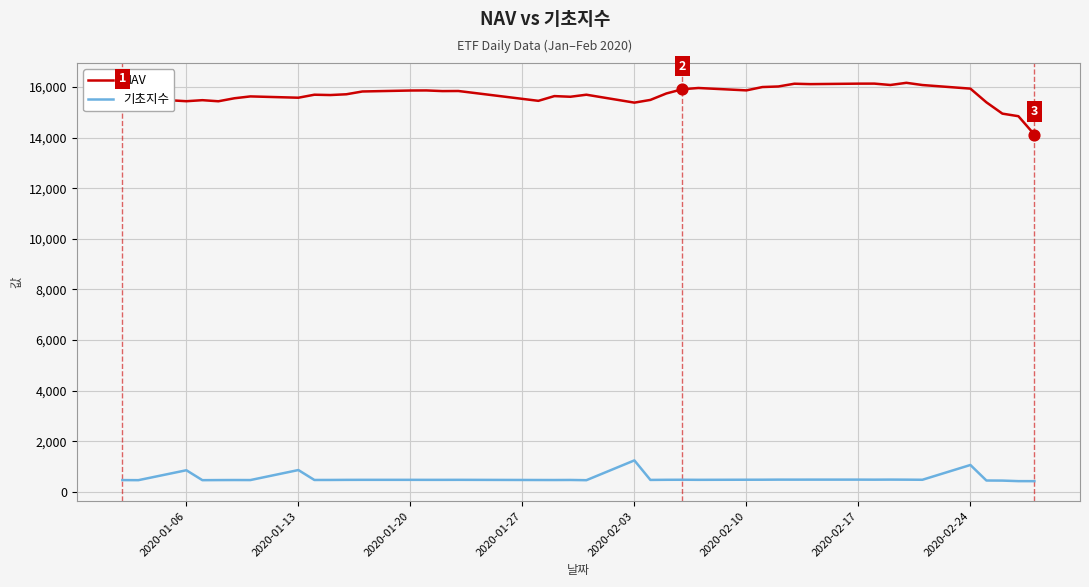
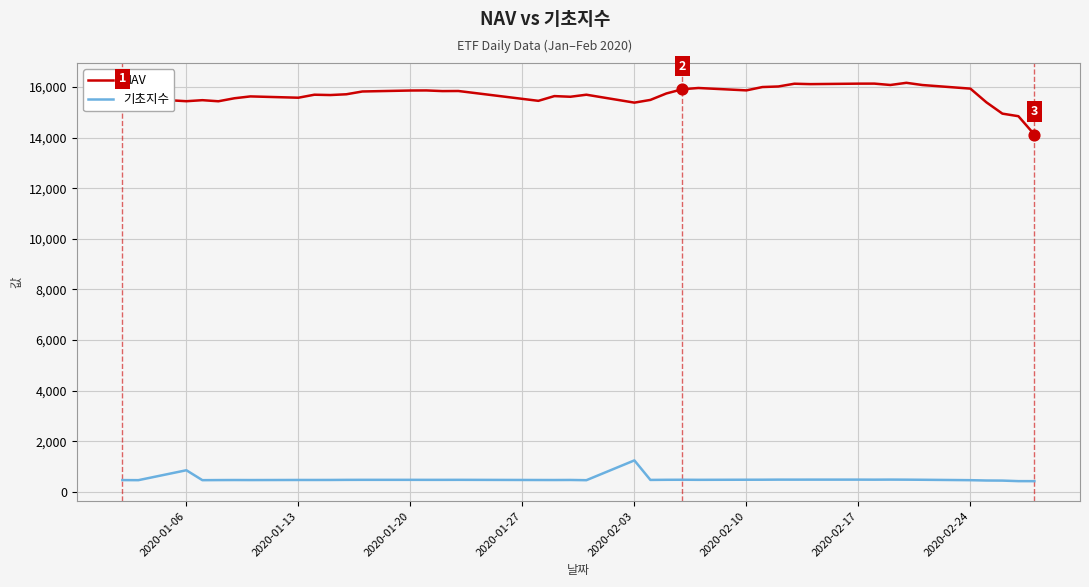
  {
    "기초지수": {
      "2020-01-06": "900",
-     "2020-01-13": "900",
+     "2020-01-13": "500",
      "2020-01-20": "500",
      "2020-02-03": "1,200",
      "2020-02-10": "500",
      "2020-02-17": "500",
-     "2020-02-24": "1,100"
+     "2020-02-24": "500"
    }
  }
